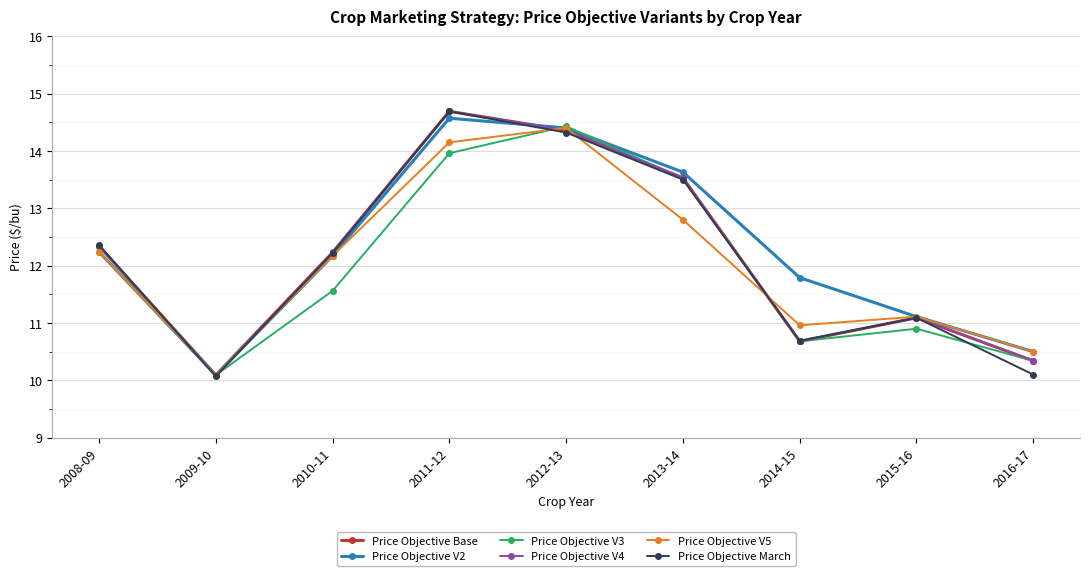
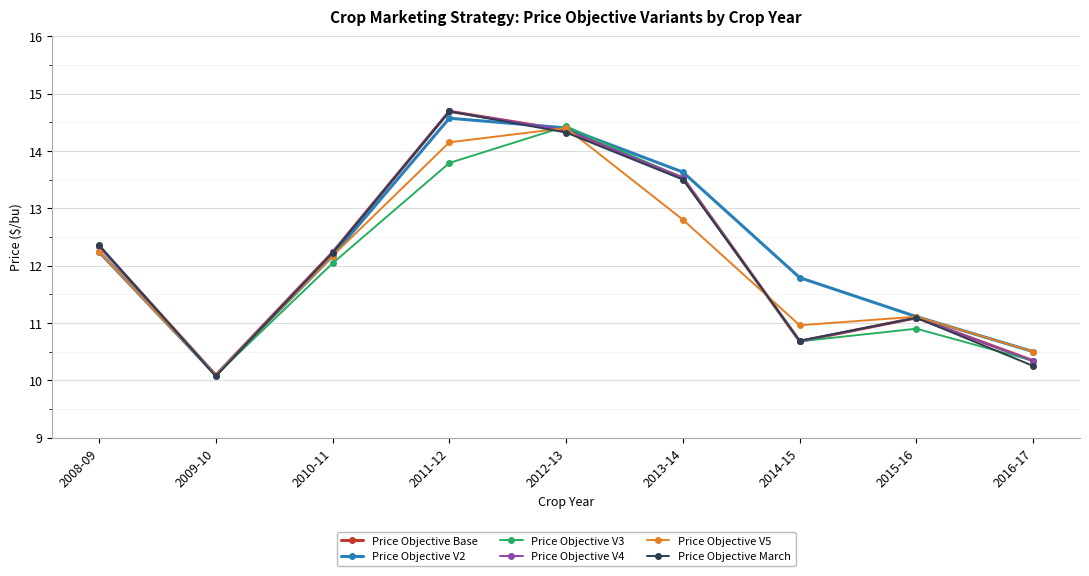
  {
    "Price Objective V2": {
      "2011-12": 14.6,
      "2013-14": 13.6,
      "2014-15": 11.8
    },
    "Price Objective V3": {
-     "2010-11": 11.6,
-     "2011-12": 14.0,
+     "2010-11": 12.0,
+     "2011-12": 13.8,
      "2015-16": 10.9
    },
    "Price Objective V5": {
      "2011-12": 14.2,
      "2013-14": 12.8,
      "2014-15": 11.0
    },
    "Price Objective March": {
-     "2016-17": 10.1
+     "2016-17": 10.3
    }
  }
